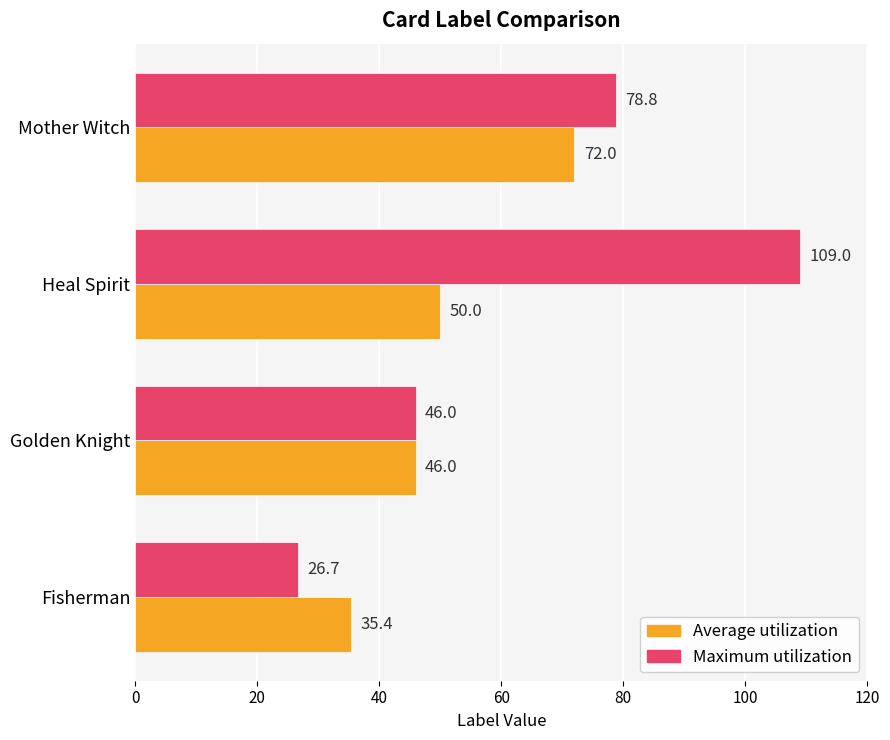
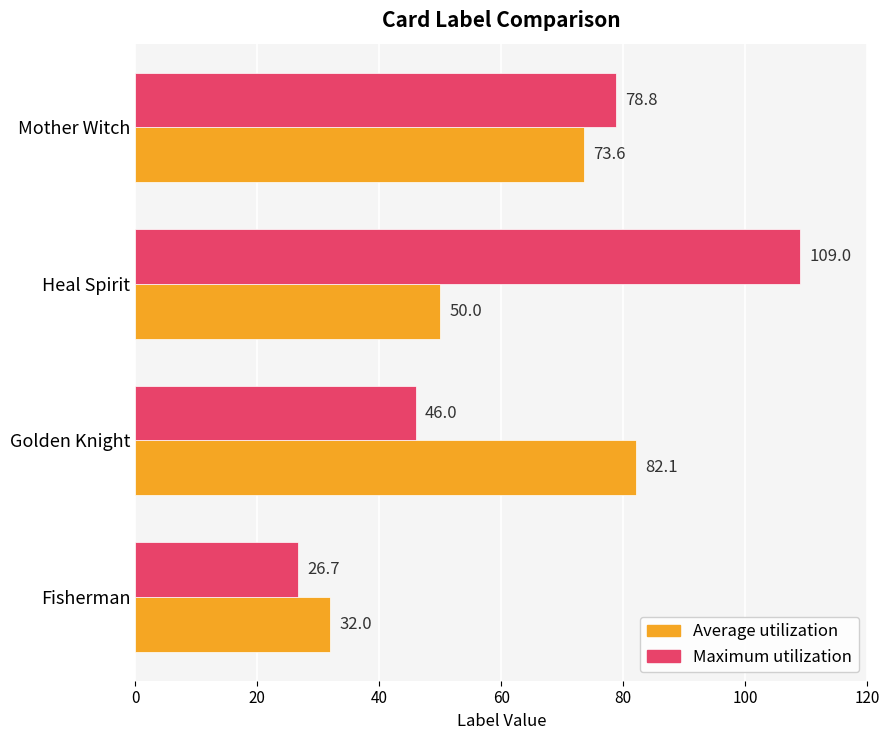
  {
    "Average utilization": {
-     "Mother Witch": 72.0,
+     "Mother Witch": 73.6,
      "Heal Spirit": 50.0,
-     "Golden Knight": 46.0,
-     "Fisherman": 35.4
+     "Golden Knight": 82.1,
+     "Fisherman": 32.0
    },
    "Maximum utilization": {
      "Mother Witch": 78.8,
      "Heal Spirit": 109.0,
      "Golden Knight": 46.0,
      "Fisherman": 26.7
    }
  }
